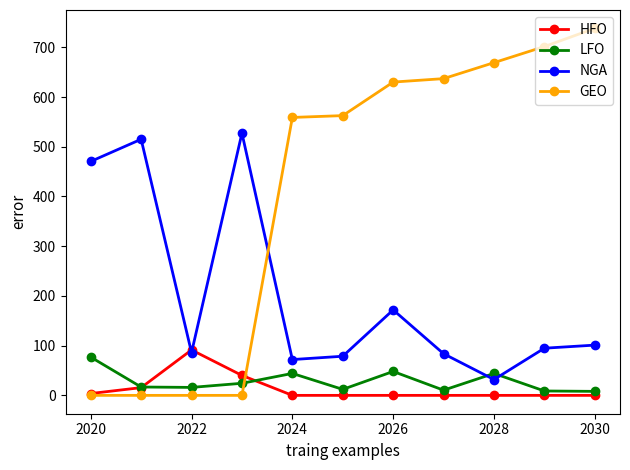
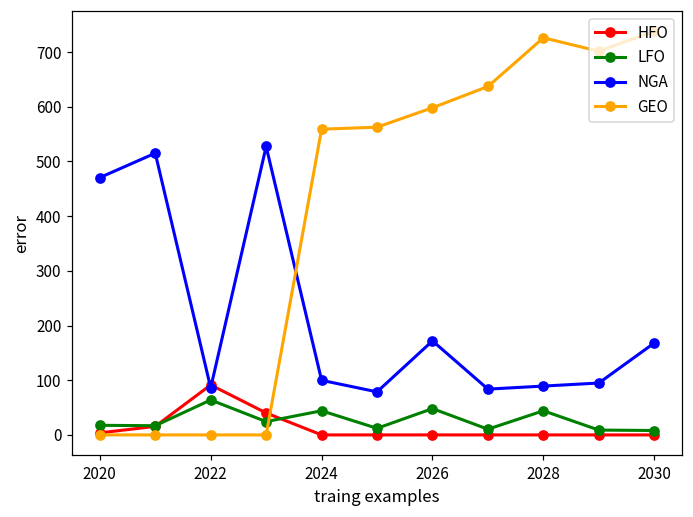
  {
    "HFO": {
      "2022": 90,
      "2024": 0,
      "2026": 0,
      "2028": 0,
      "2030": 0
    },
    "LFO": {
-     "2020": 80,
-     "2022": 20,
+     "2020": 20,
+     "2022": 60,
      "2024": 40,
      "2026": 50,
      "2028": 40,
      "2030": 10
    },
    "NGA": {
      "2020": 470,
      "2022": 90,
-     "2024": 70,
+     "2024": 100,
      "2026": 170,
-     "2028": 30,
-     "2030": 100
+     "2028": 90,
+     "2030": 170
    },
    "GEO": {
      "2022": 0,
      "2024": 560,
-     "2026": 630,
-     "2028": 670
+     "2026": 600,
+     "2028": 730
    }
  }
